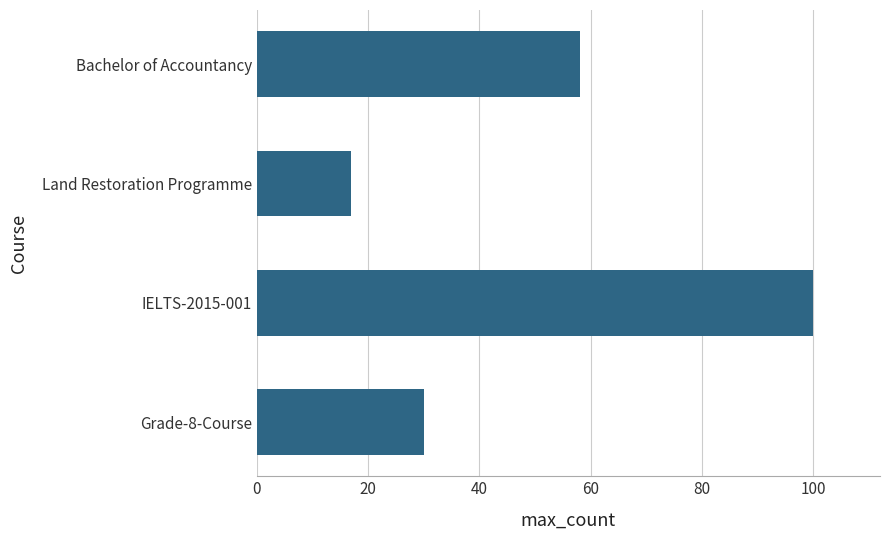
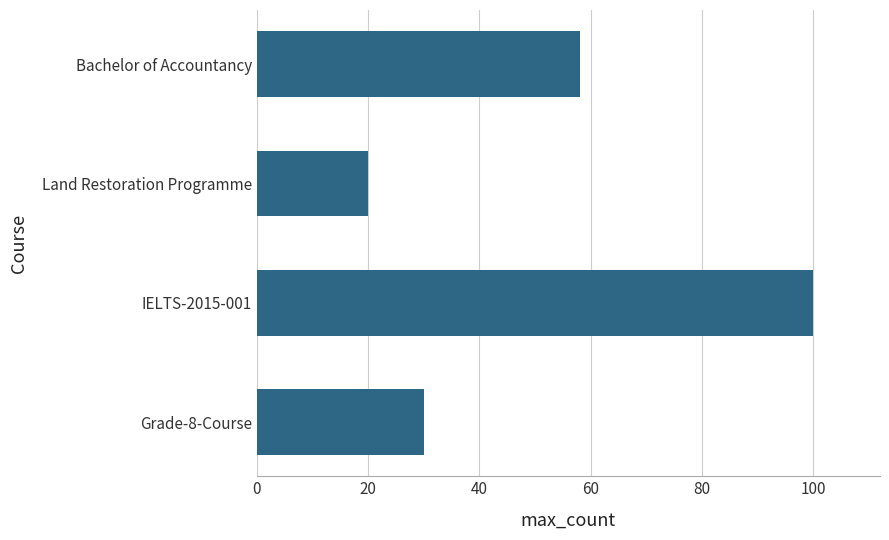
  {
    "Bachelor of Accountancy": 58,
-   "Land Restoration Programme": 17,
+   "Land Restoration Programme": 20,
    "IELTS-2015-001": 100,
    "Grade-8-Course": 30
  }
